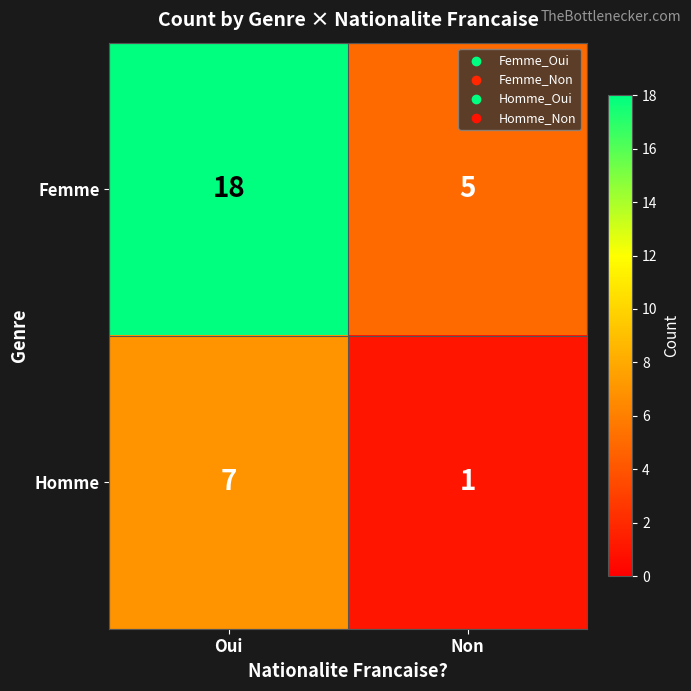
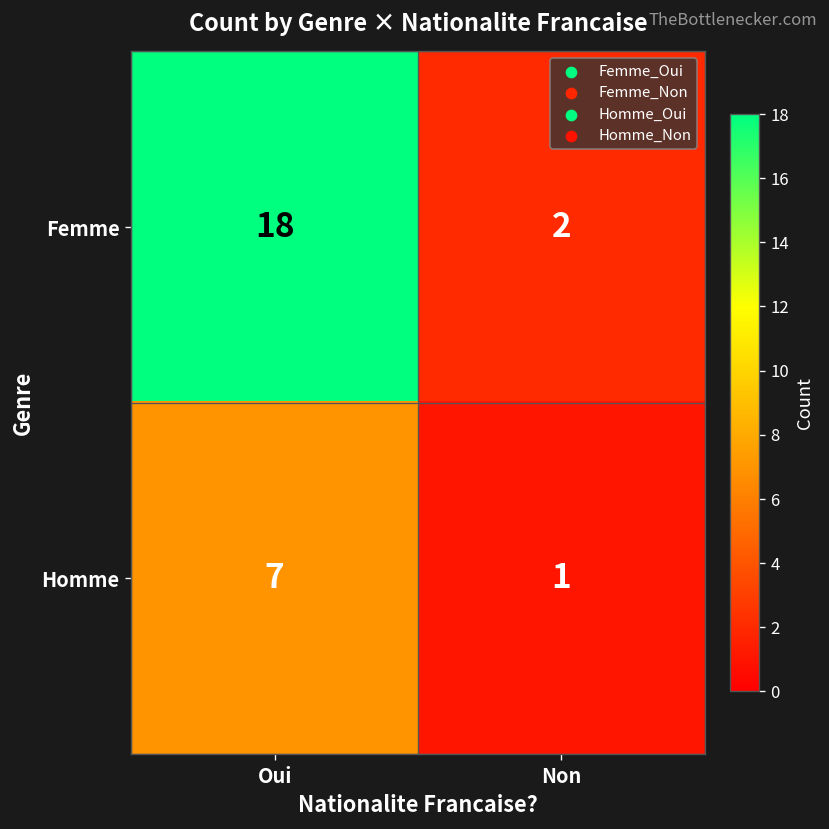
  {
    "Femme": {
      "Oui": 18,
-     "Non": 5
+     "Non": 2
    },
    "Homme": {
      "Oui": 7,
      "Non": 1
    }
  }
